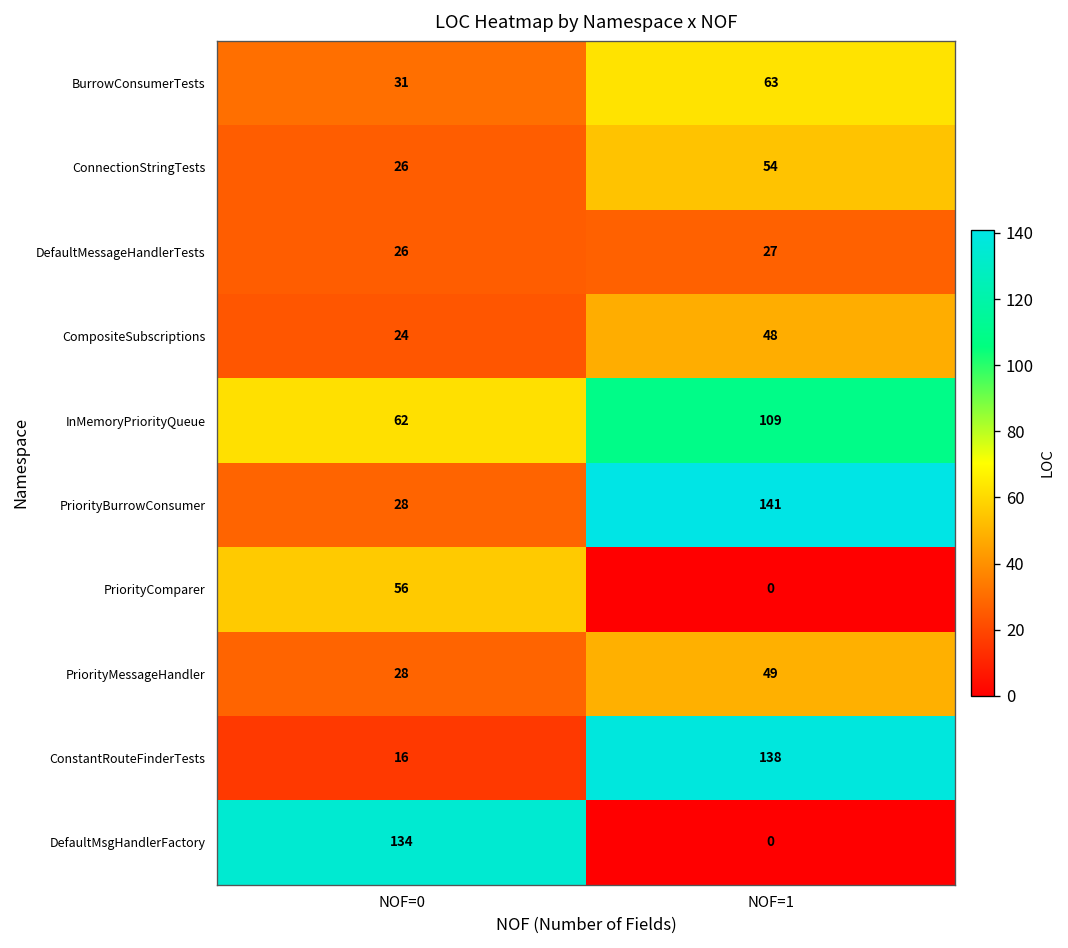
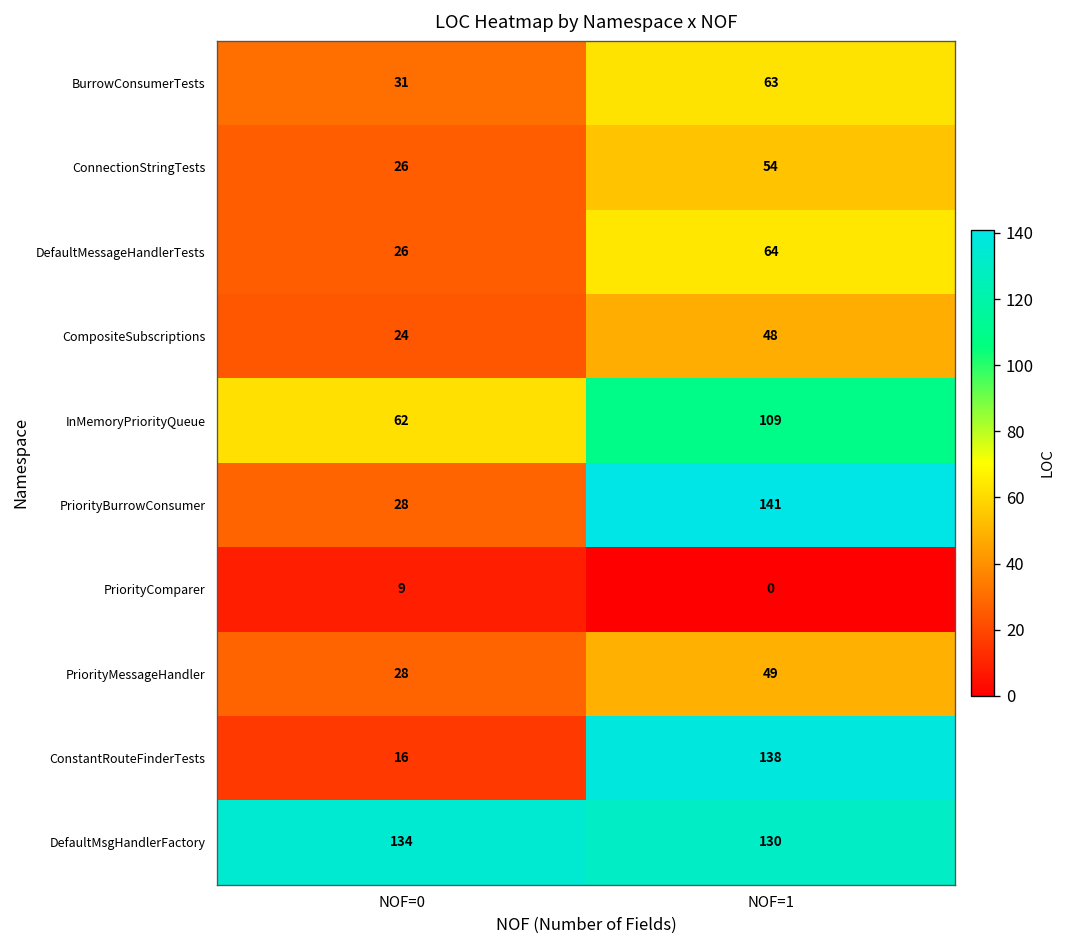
  {
    "BurrowConsumerTests": {
      "NOF=0": 31,
      "NOF=1": 63
    },
    "ConnectionStringTests": {
      "NOF=0": 26,
      "NOF=1": 54
    },
    "DefaultMessageHandlerTests": {
      "NOF=0": 26,
-     "NOF=1": 27
+     "NOF=1": 64
    },
    "CompositeSubscriptions": {
      "NOF=0": 24,
      "NOF=1": 48
    },
    "InMemoryPriorityQueue": {
      "NOF=0": 62,
      "NOF=1": 109
    },
    "PriorityBurrowConsumer": {
      "NOF=0": 28,
      "NOF=1": 141
    },
    "PriorityComparer": {
-     "NOF=0": 56,
+     "NOF=0": 9,
      "NOF=1": 0
    },
    "PriorityMessageHandler": {
      "NOF=0": 28,
      "NOF=1": 49
    },
    "ConstantRouteFinderTests": {
      "NOF=0": 16,
      "NOF=1": 138
    },
    "DefaultMsgHandlerFactory": {
      "NOF=0": 134,
-     "NOF=1": 0
+     "NOF=1": 130
    }
  }
